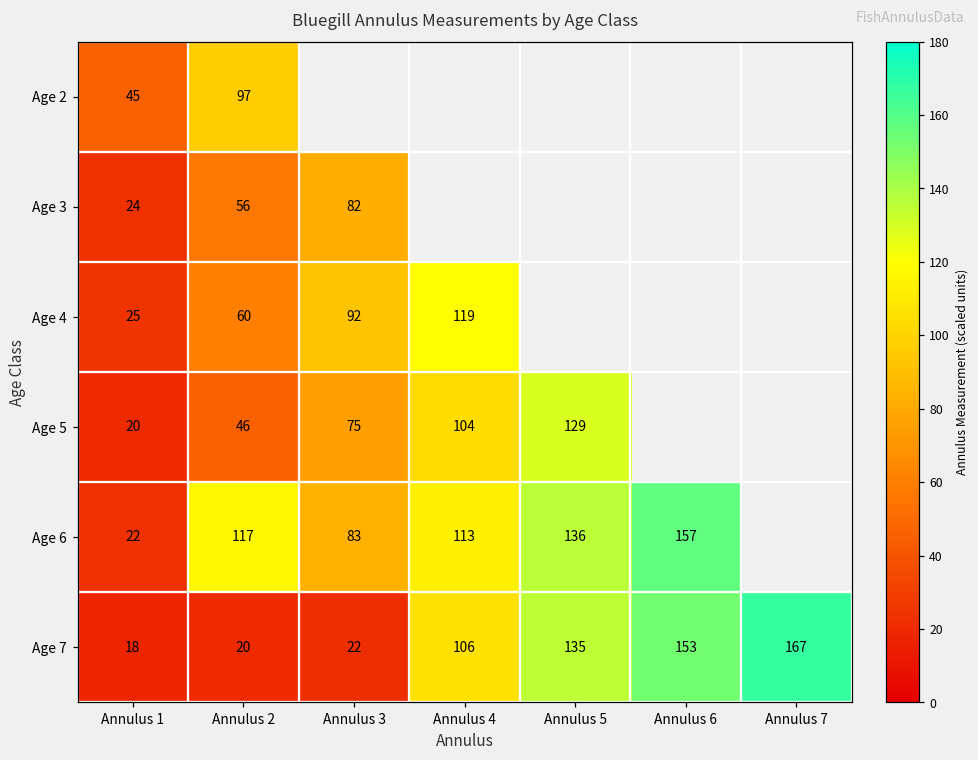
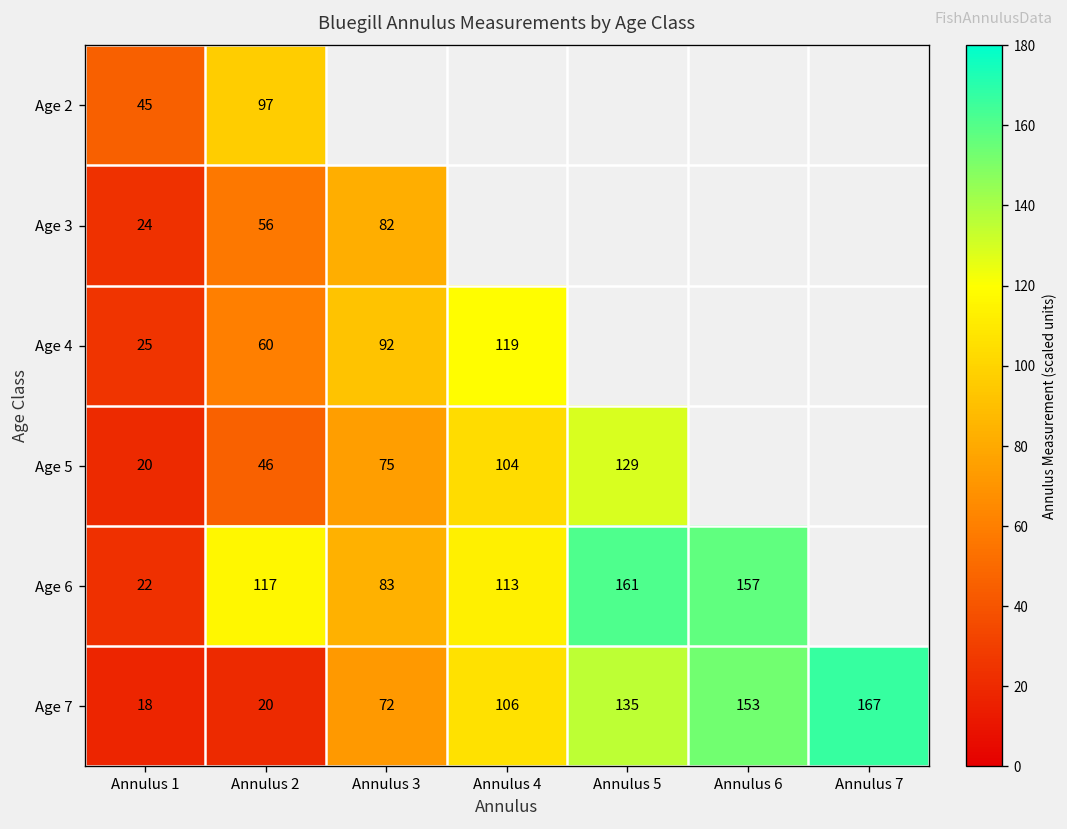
  {
    "Age 2": {
      "Annulus 1": 45,
      "Annulus 2": 97
    },
    "Age 3": {
      "Annulus 1": 24,
      "Annulus 2": 56,
      "Annulus 3": 82
    },
    "Age 4": {
      "Annulus 1": 25,
      "Annulus 2": 60,
      "Annulus 3": 92,
      "Annulus 4": 119
    },
    "Age 5": {
      "Annulus 1": 20,
      "Annulus 2": 46,
      "Annulus 3": 75,
      "Annulus 4": 104,
      "Annulus 5": 129
    },
    "Age 6": {
      "Annulus 1": 22,
      "Annulus 2": 117,
      "Annulus 3": 83,
      "Annulus 4": 113,
-     "Annulus 5": 136,
+     "Annulus 5": 161,
      "Annulus 6": 157
    },
    "Age 7": {
      "Annulus 1": 18,
      "Annulus 2": 20,
-     "Annulus 3": 22,
+     "Annulus 3": 72,
      "Annulus 4": 106,
      "Annulus 5": 135,
      "Annulus 6": 153,
      "Annulus 7": 167
    }
  }
